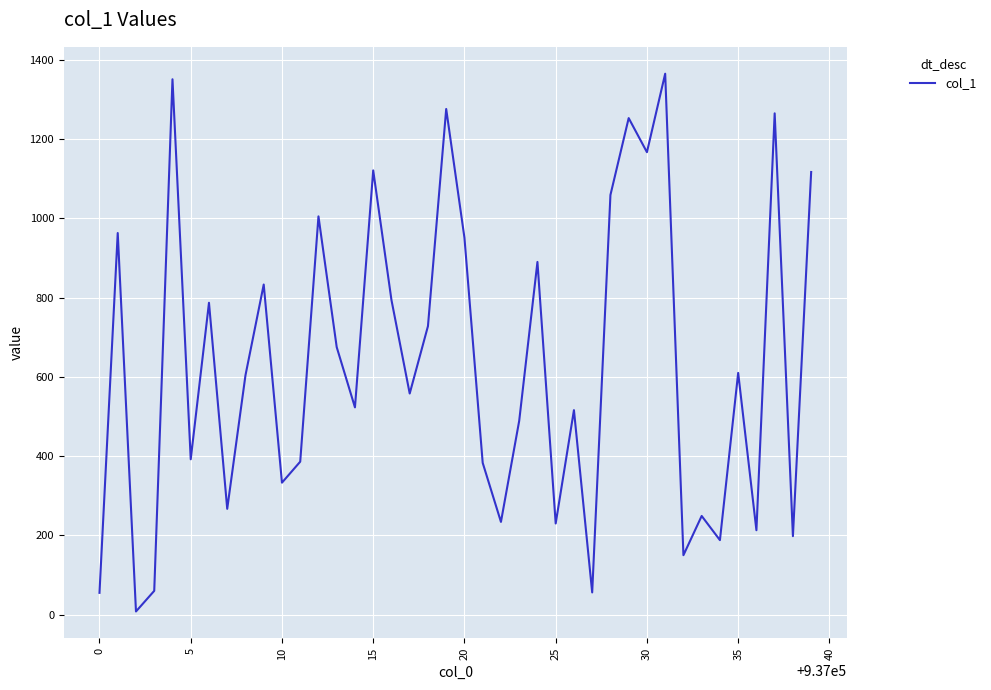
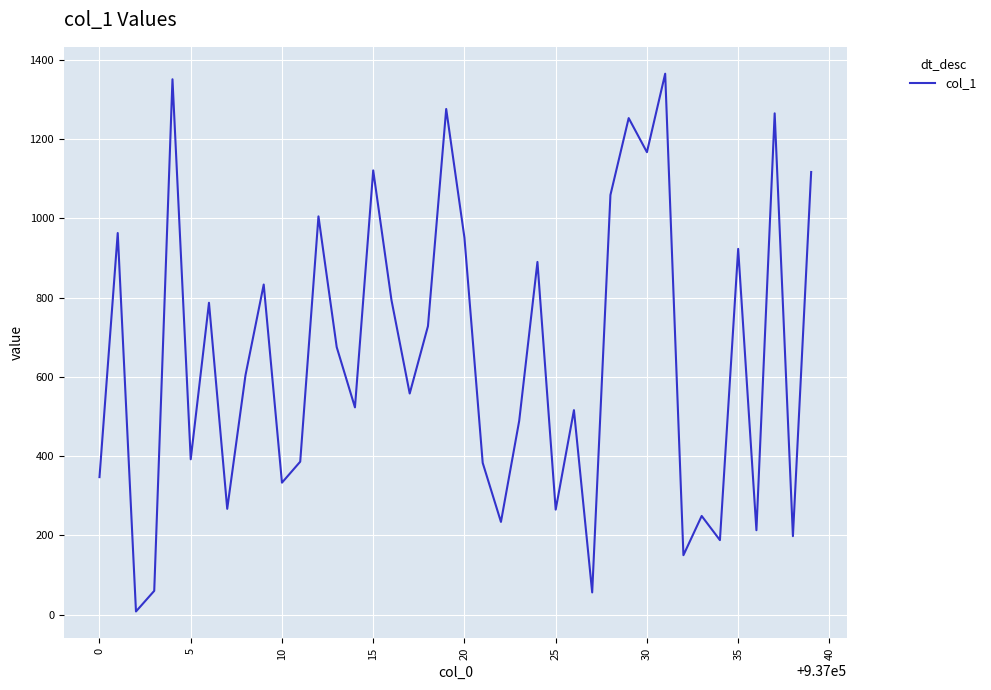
  {
-   "0": 60,
+   "0": 350,
    "5": 390,
    "10": 330,
    "15": 1120,
    "20": 950,
-   "25": 230,
+   "25": 270,
    "30": 1170,
-   "35": 610
+   "35": 920
  }
